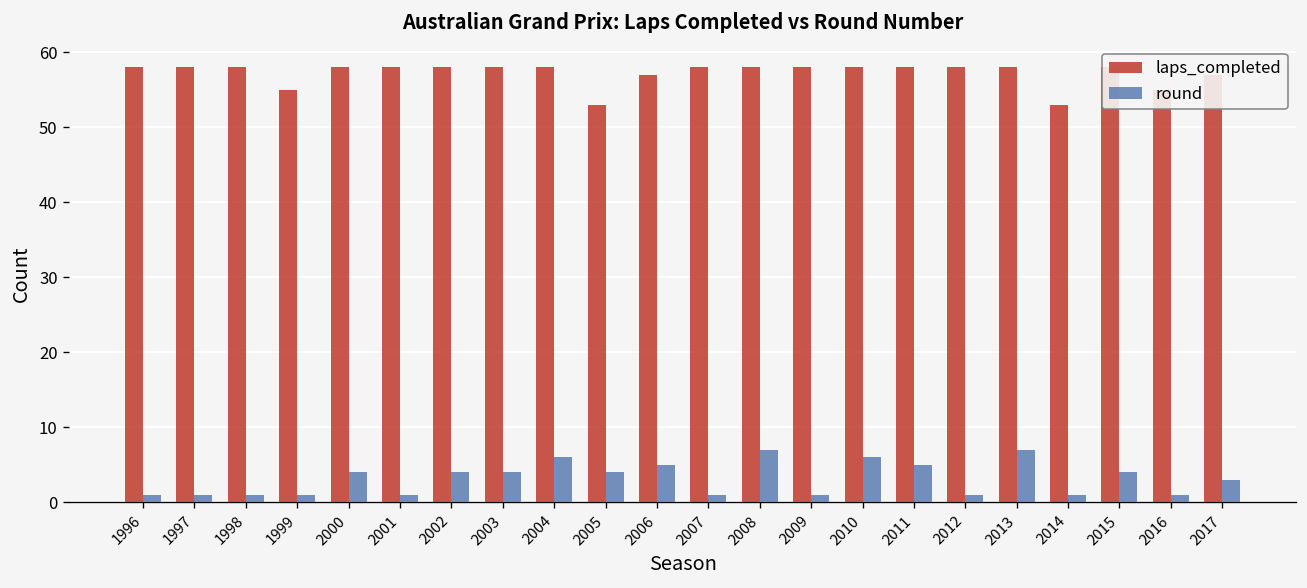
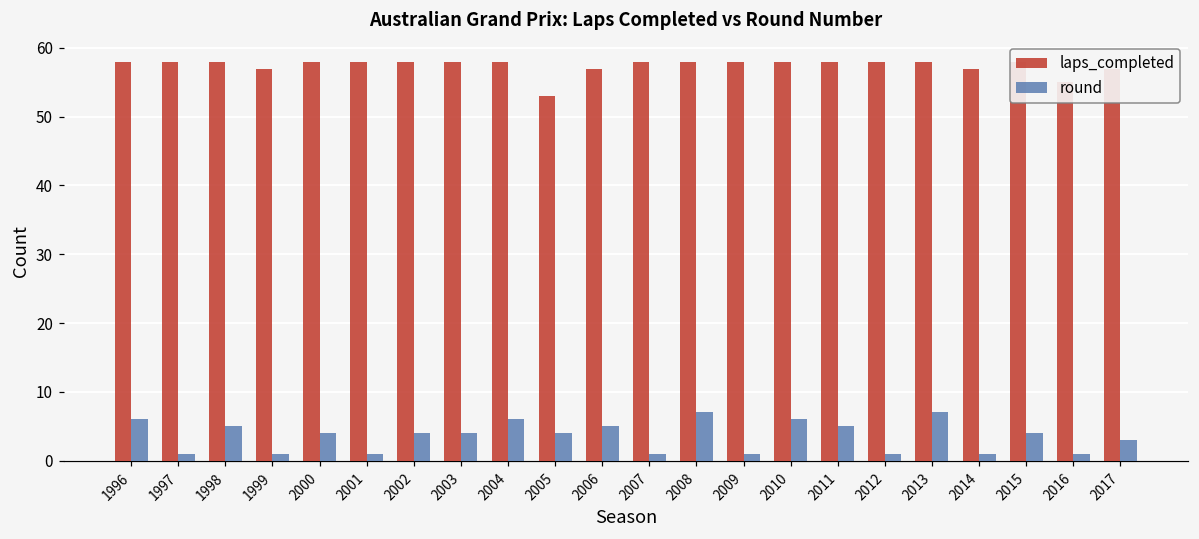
  {
    "laps_completed": {
      "1996": 58,
      "1997": 58,
      "1998": 58,
-     "1999": 55,
+     "1999": 57,
      "2000": 58,
      "2001": 58,
      "2002": 58,
      "2003": 58,
      "2004": 58,
      "2005": 53,
      "2006": 57,
      "2007": 58,
      "2008": 58,
      "2009": 58,
      "2010": 58,
      "2011": 58,
      "2012": 58,
      "2013": 58,
-     "2014": 53
+     "2014": 57
    },
    "round": {
-     "1996": 1,
+     "1996": 6,
      "1997": 1,
-     "1998": 1,
+     "1998": 5,
      "1999": 1,
      "2000": 4,
      "2001": 1,
      "2002": 4,
      "2003": 4,
      "2004": 6,
      "2005": 4,
      "2006": 5,
      "2007": 1,
      "2008": 7,
      "2009": 1,
      "2010": 6,
      "2011": 5,
      "2012": 1,
      "2013": 7,
      "2014": 1,
      "2015": 4,
      "2016": 1,
      "2017": 3
    }
  }
